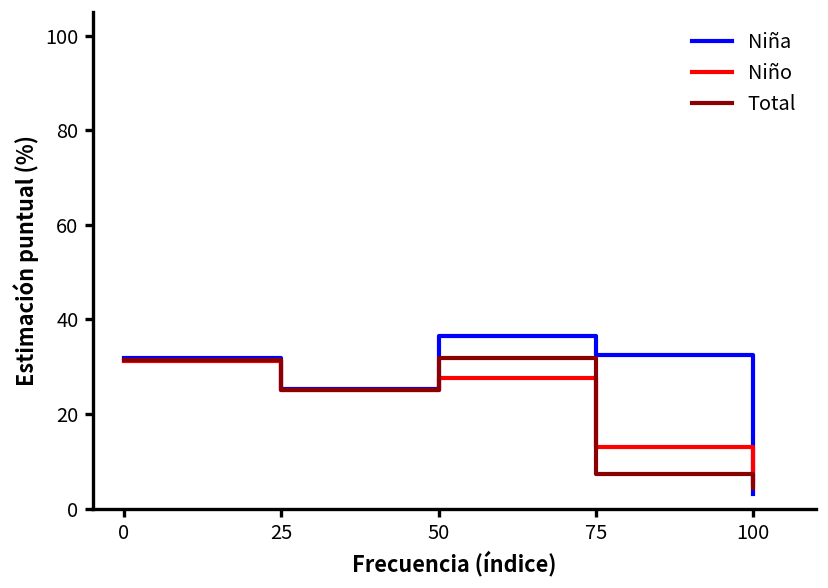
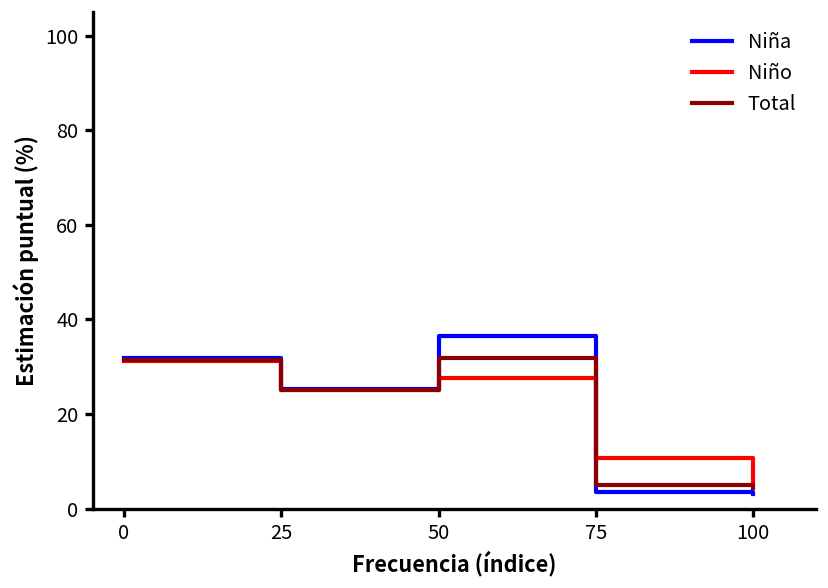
  {
    "Niña": {
      "50": 36,
-     "75": 32,
+     "75": 3,
      "100": 3
    },
    "Niño": {
      "50": 28,
-     "75": 13,
+     "75": 11,
      "100": 5
    },
    "Total": {
      "50": 32,
-     "75": 7,
+     "75": 5,
      "100": 4
    }
  }
